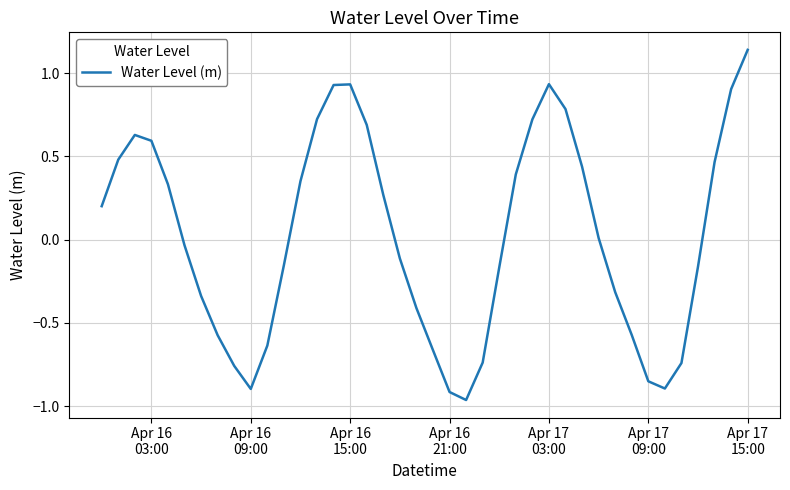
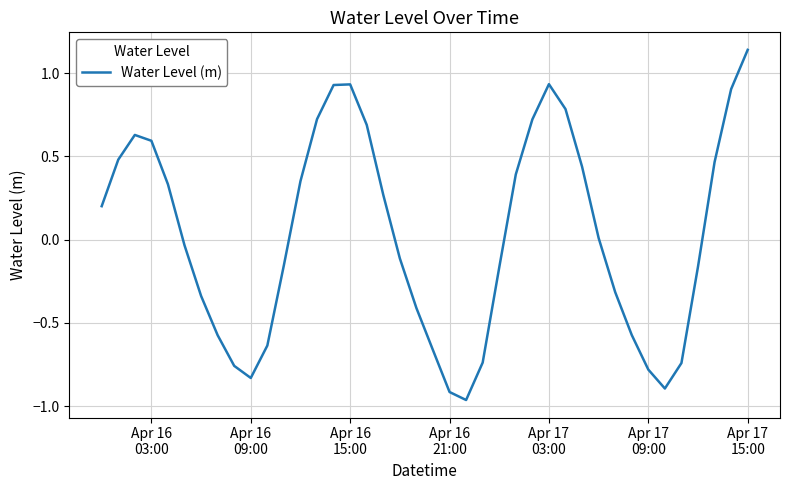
  {
    "Apr 16 03:00": 0.59,
-   "Apr 16 09:00": -0.90,
+   "Apr 16 09:00": -0.83,
    "Apr 16 15:00": 0.93,
    "Apr 16 21:00": -0.91,
    "Apr 17 03:00": 0.93,
-   "Apr 17 09:00": -0.85,
+   "Apr 17 09:00": -0.78,
    "Apr 17 15:00": 1.14
  }
